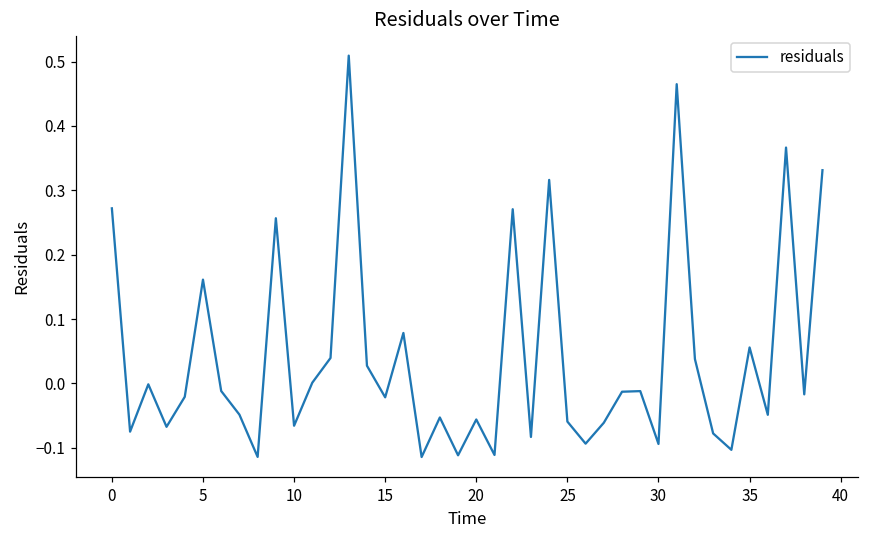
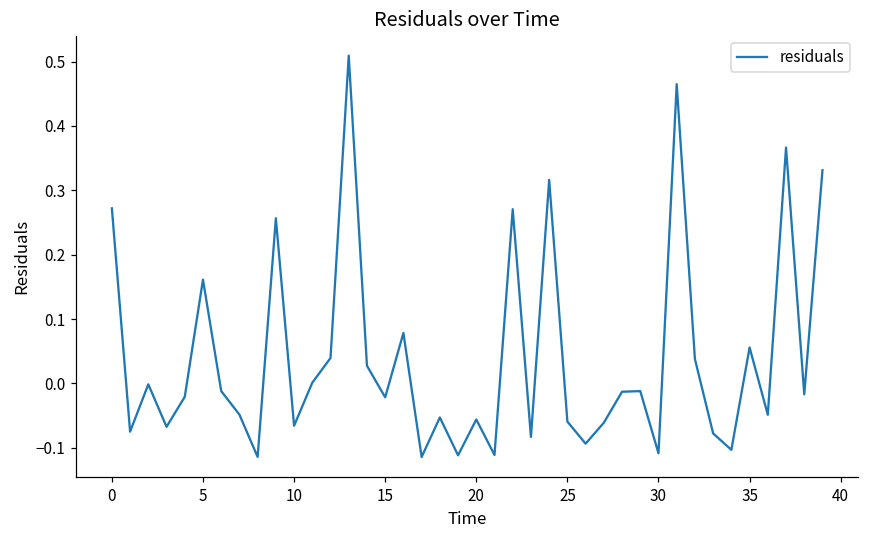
  {
    "0": 0.27,
    "5": 0.16,
    "10": -0.07,
    "15": -0.02,
    "20": -0.06,
    "25": -0.06,
-   "30": -0.09,
+   "30": -0.11,
    "35": 0.06
  }
